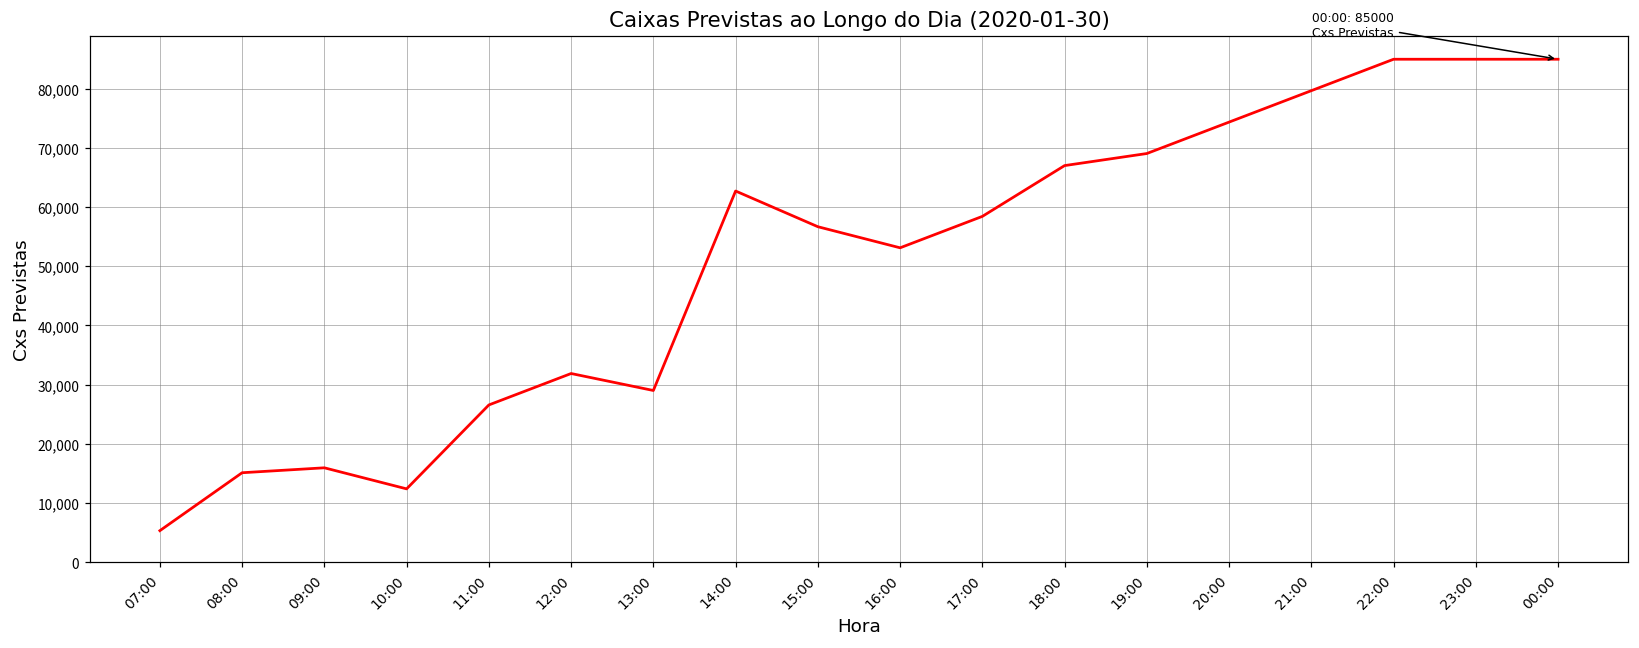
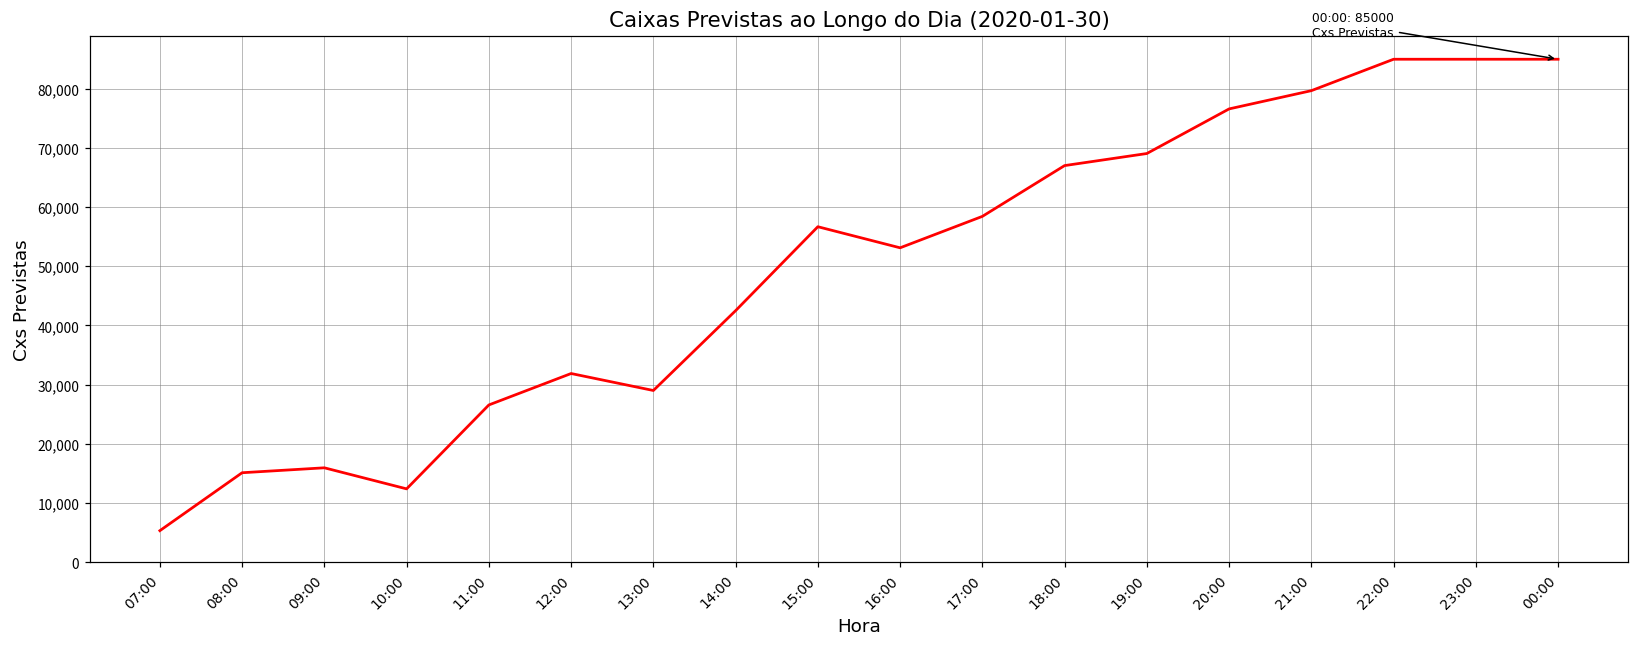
  {
    "07:00": "5,000",
    "08:00": "15,000",
    "09:00": "16,000",
    "10:00": "12,000",
    "11:00": "27,000",
    "12:00": "32,000",
    "13:00": "29,000",
-   "14:00": "63,000",
+   "14:00": "43,000",
    "15:00": "57,000",
    "16:00": "53,000",
    "17:00": "58,000",
    "18:00": "67,000",
    "19:00": "69,000",
-   "20:00": "74,000",
+   "20:00": "77,000",
    "21:00": "80,000",
    "00:00": "85,000"
  }
